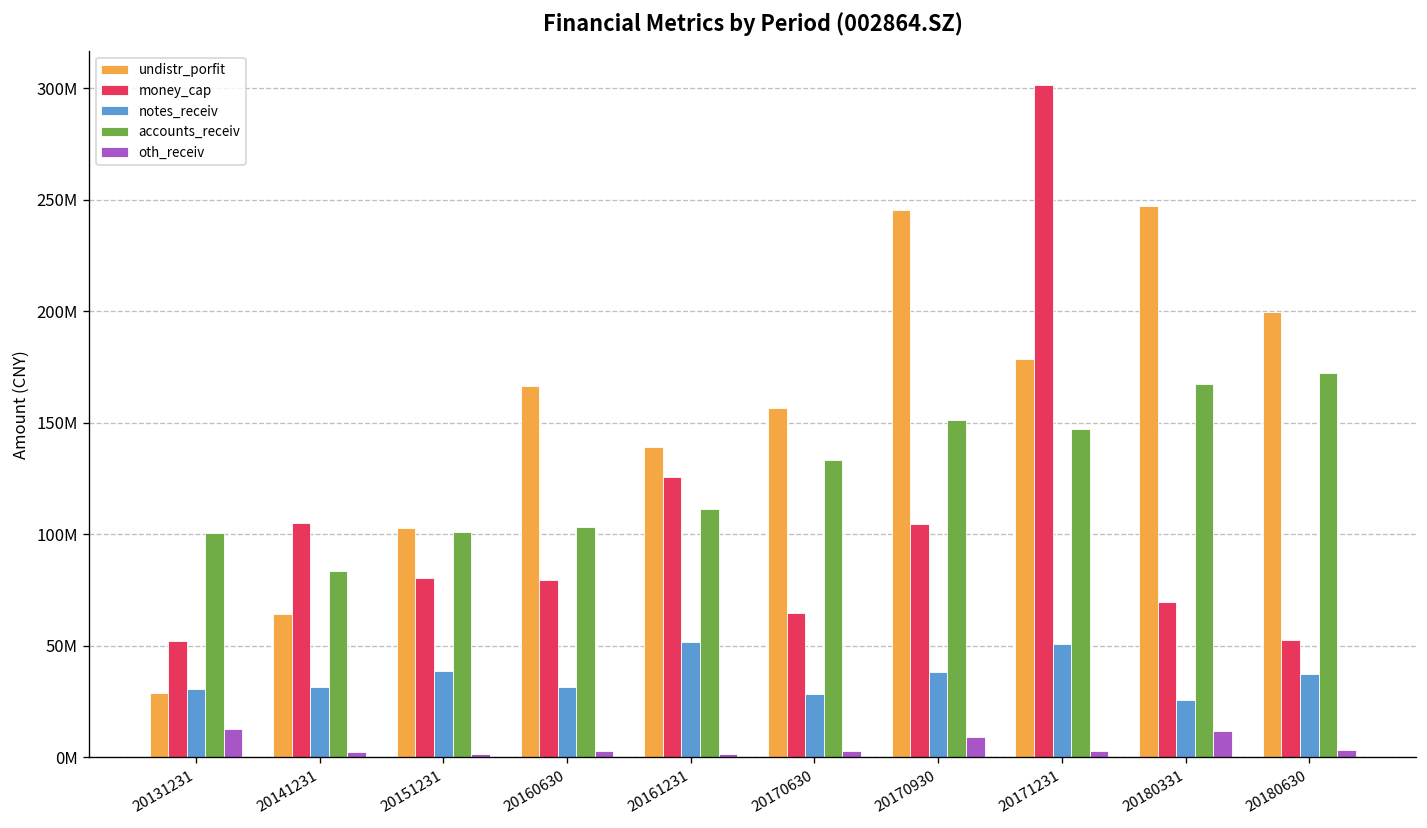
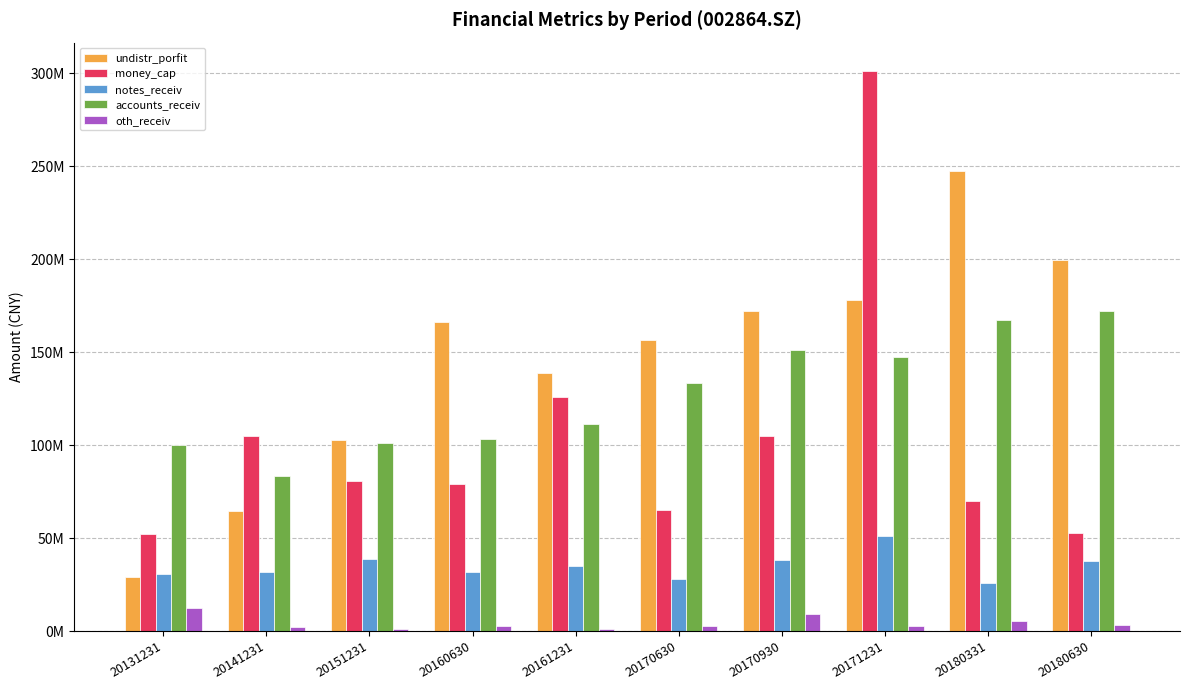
  {
    "undistr_porfit": {
      "20131231": 29000000,
      "20141231": 64000000,
      "20151231": 103000000,
      "20160630": 166000000,
      "20161231": 139000000,
      "20170630": 156000000,
-     "20170930": 245000000,
+     "20170930": 172000000,
      "20171231": 178000000,
      "20180331": 247000000,
      "20180630": 200000000
    },
    "money_cap": {
      "20131231": 52000000,
      "20141231": 105000000,
      "20151231": 80000000,
      "20160630": 79000000,
      "20161231": 126000000,
      "20170630": 65000000,
      "20170930": 105000000,
      "20171231": 301000000,
      "20180331": 70000000,
      "20180630": 53000000
    },
    "notes_receiv": {
      "20131231": 30000000,
      "20141231": 31000000,
      "20151231": 39000000,
      "20160630": 32000000,
-     "20161231": 52000000,
+     "20161231": 35000000,
      "20170630": 28000000,
      "20170930": 38000000,
      "20171231": 51000000,
      "20180331": 26000000,
      "20180630": 37000000
    },
    "accounts_receiv": {
      "20131231": 100000000,
      "20141231": 84000000,
      "20151231": 101000000,
      "20160630": 103000000,
      "20161231": 111000000,
      "20170630": 133000000,
      "20170930": 151000000,
      "20171231": 147000000,
      "20180331": 167000000,
      "20180630": 172000000
    },
    "oth_receiv": {
      "20131231": 12000000,
      "20141231": 2000000,
      "20160630": 3000000,
      "20170630": 3000000,
      "20170930": 9000000,
      "20171231": 3000000,
-     "20180331": 12000000,
+     "20180331": 5000000,
      "20180630": 3000000
    }
  }
